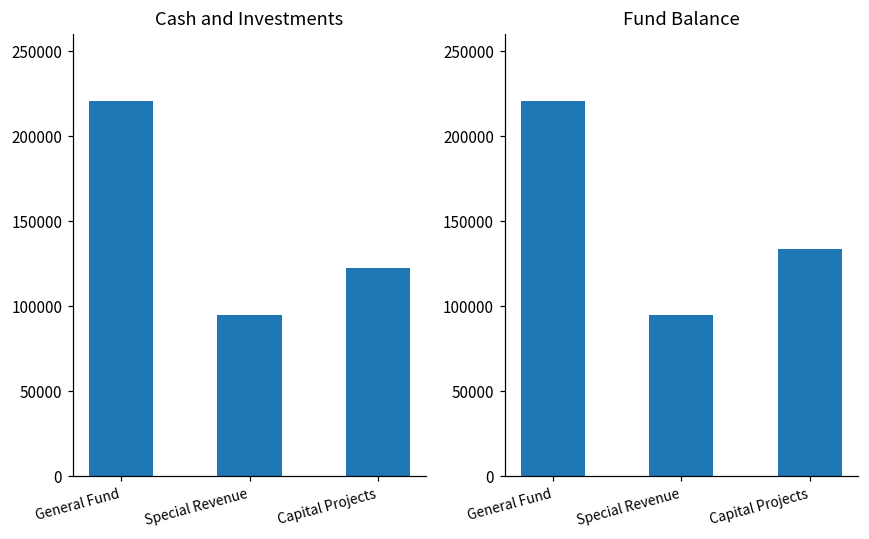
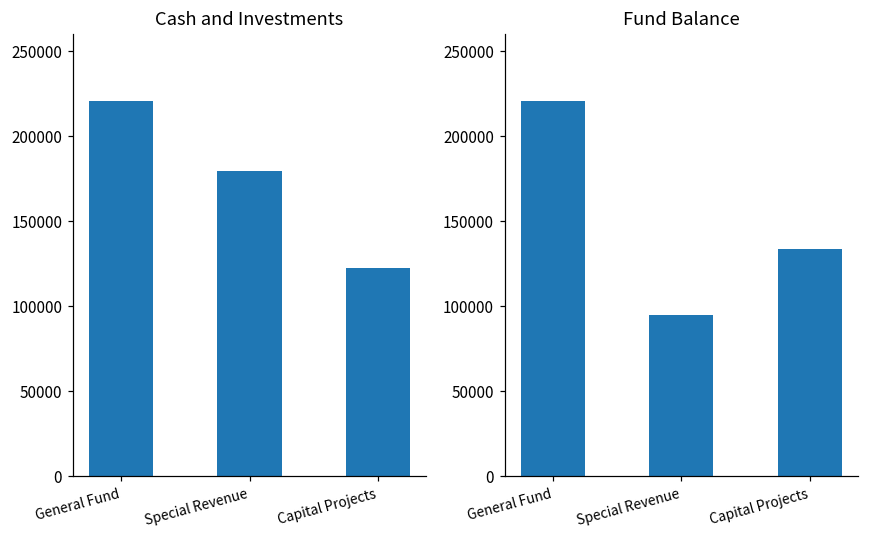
  {
    "Cash and Investments": {
      "General Fund": 221000,
-     "Special Revenue": 95000,
+     "Special Revenue": 180000,
      "Capital Projects": 123000
    },
    "Fund Balance": {
      "General Fund": 221000,
      "Special Revenue": 95000,
      "Capital Projects": 134000
    }
  }
